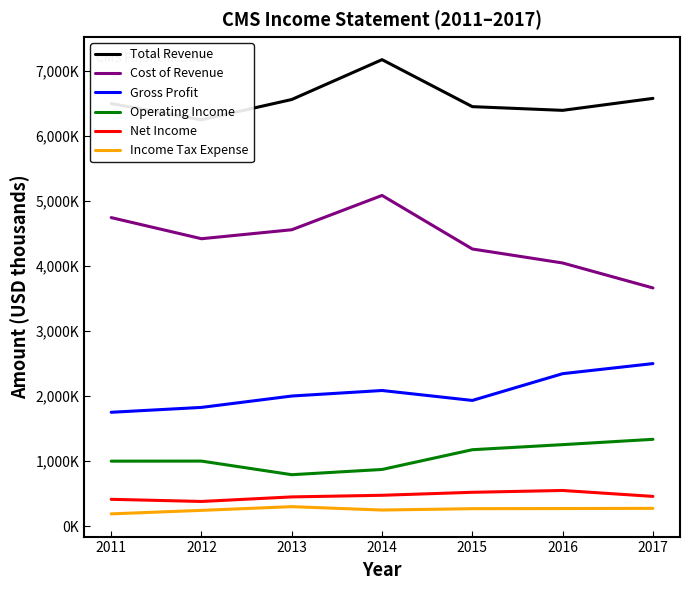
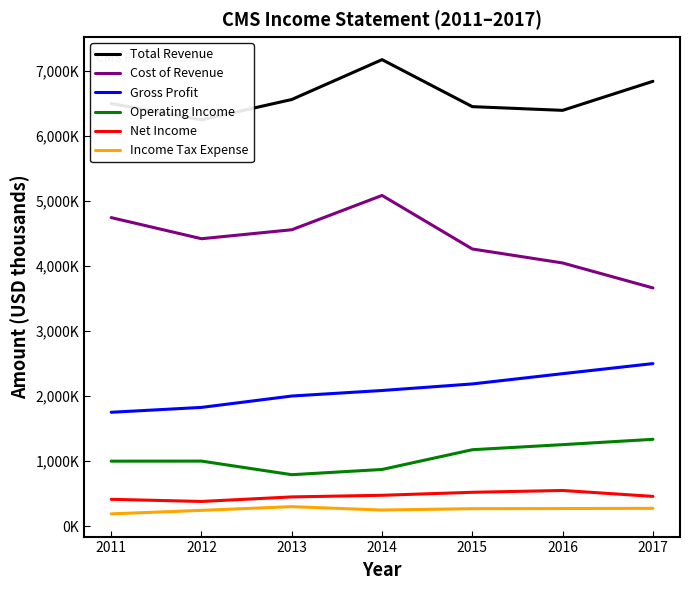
  {
    "Total Revenue": {
      "2013": "6,600,000",
      "2014": "7,200,000",
      "2015": "6,500,000",
      "2016": "6,400,000",
-     "2017": "6,600,000"
+     "2017": "6,800,000"
    },
    "Cost of Revenue": {
      "2011": "4,700,000",
      "2012": "4,400,000",
      "2013": "4,600,000",
      "2014": "5,100,000",
      "2015": "4,300,000",
      "2016": "4,100,000",
      "2017": "3,700,000"
    },
    "Gross Profit": {
      "2011": "1,800,000",
      "2012": "1,800,000",
      "2013": "2,000,000",
      "2014": "2,100,000",
-     "2015": "1,900,000",
+     "2015": "2,200,000",
      "2016": "2,300,000",
      "2017": "2,500,000"
    },
    "Operating Income": {
      "2011": "1,000,000",
      "2012": "1,000,000",
      "2013": "800,000",
      "2014": "900,000",
      "2015": "1,200,000",
      "2016": "1,300,000",
      "2017": "1,300,000"
    },
    "Net Income": {
      "2011": "400,000",
      "2012": "400,000",
      "2013": "500,000",
      "2014": "500,000",
      "2015": "500,000",
      "2016": "600,000",
      "2017": "500,000"
    },
    "Income Tax Expense": {
      "2011": "200,000",
      "2012": "200,000",
      "2013": "300,000",
      "2014": "300,000",
      "2015": "300,000",
      "2016": "300,000",
      "2017": "300,000"
    }
  }
